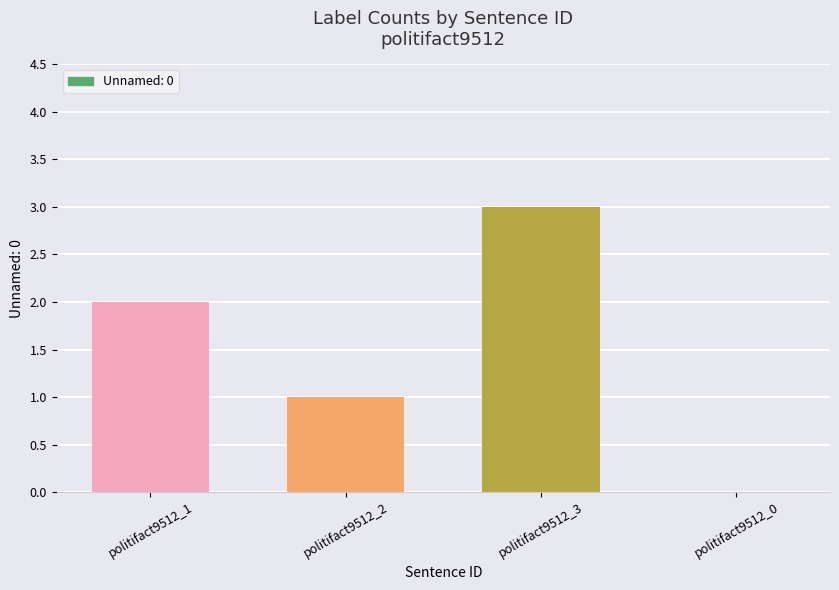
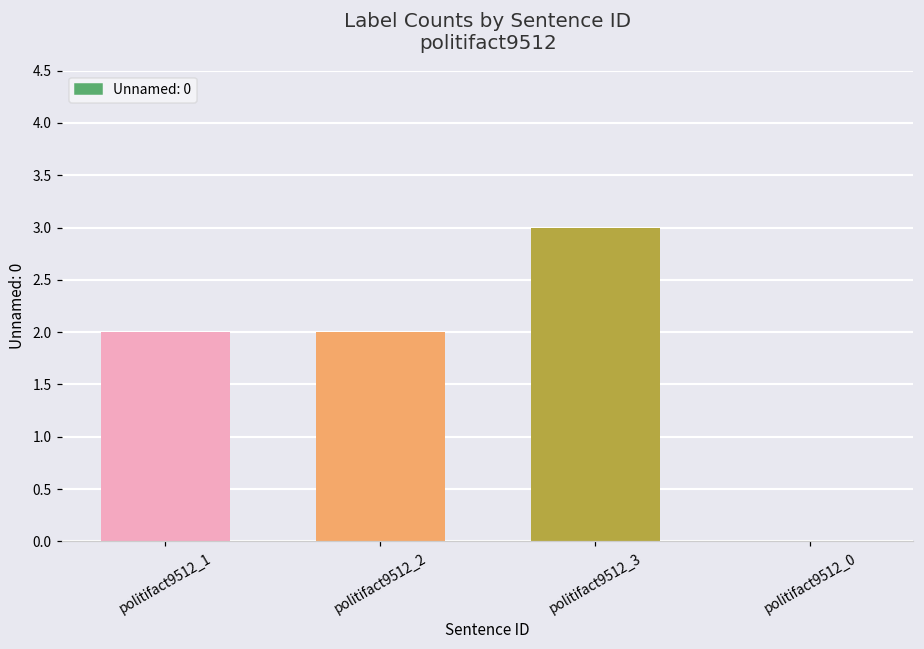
  {
    "politifact9512_1": 2,
-   "politifact9512_2": 1,
+   "politifact9512_2": 2,
    "politifact9512_3": 3,
    "politifact9512_0": 0
  }
